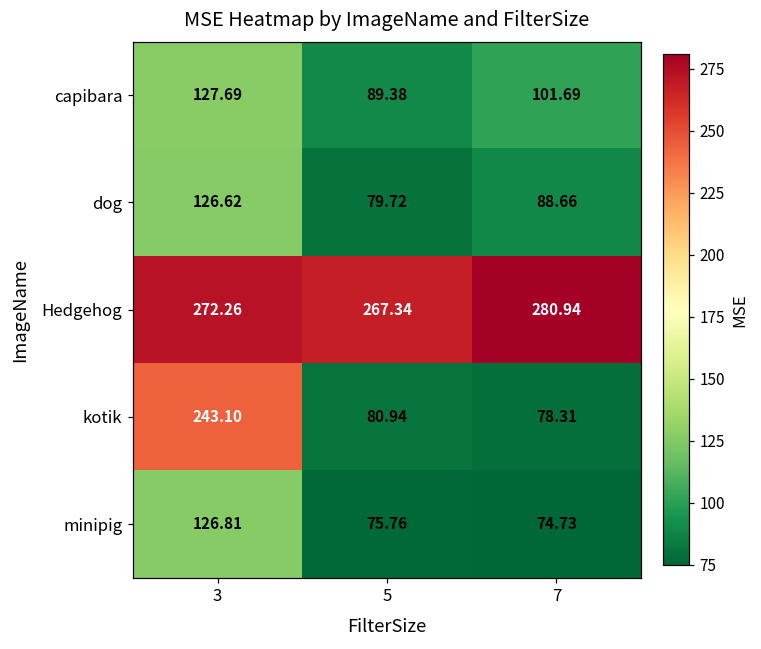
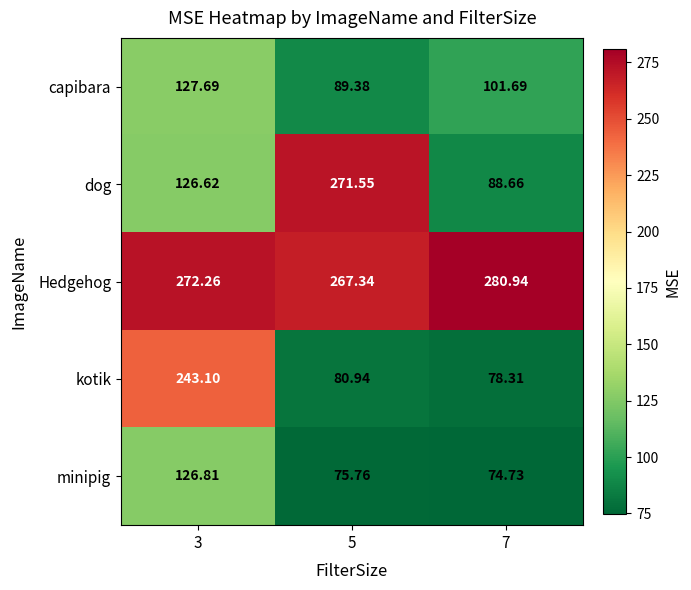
  {
    "capibara": {
      "3": 127.69,
      "5": 89.38,
      "7": 101.69
    },
    "dog": {
      "3": 126.62,
-     "5": 79.72,
+     "5": 271.55,
      "7": 88.66
    },
    "Hedgehog": {
      "3": 272.26,
      "5": 267.34,
      "7": 280.94
    },
    "kotik": {
      "3": 243.10,
      "5": 80.94,
      "7": 78.31
    },
    "minipig": {
      "3": 126.81,
      "5": 75.76,
      "7": 74.73
    }
  }
